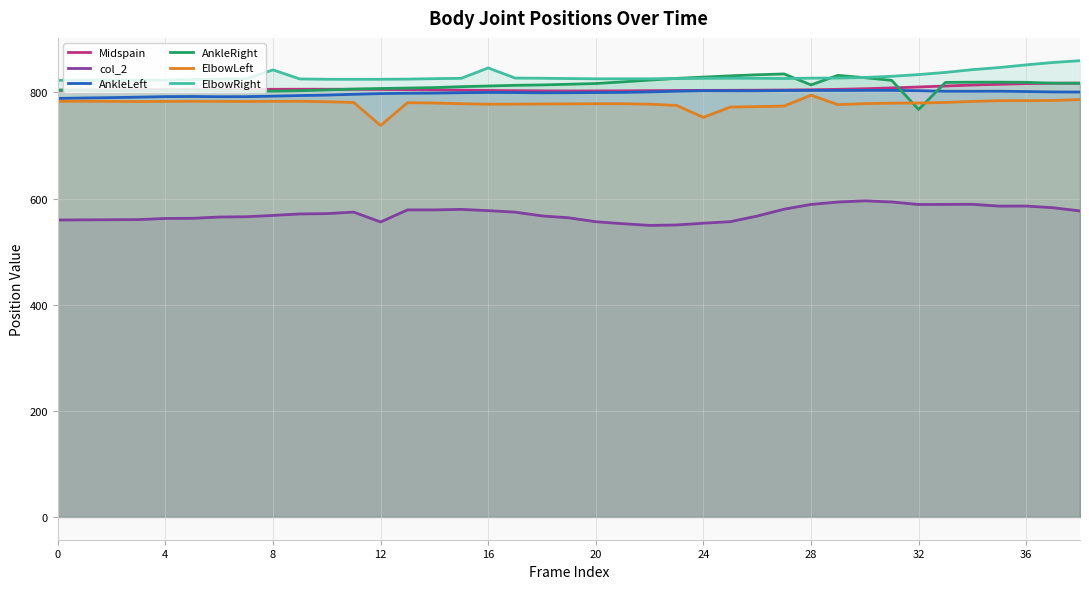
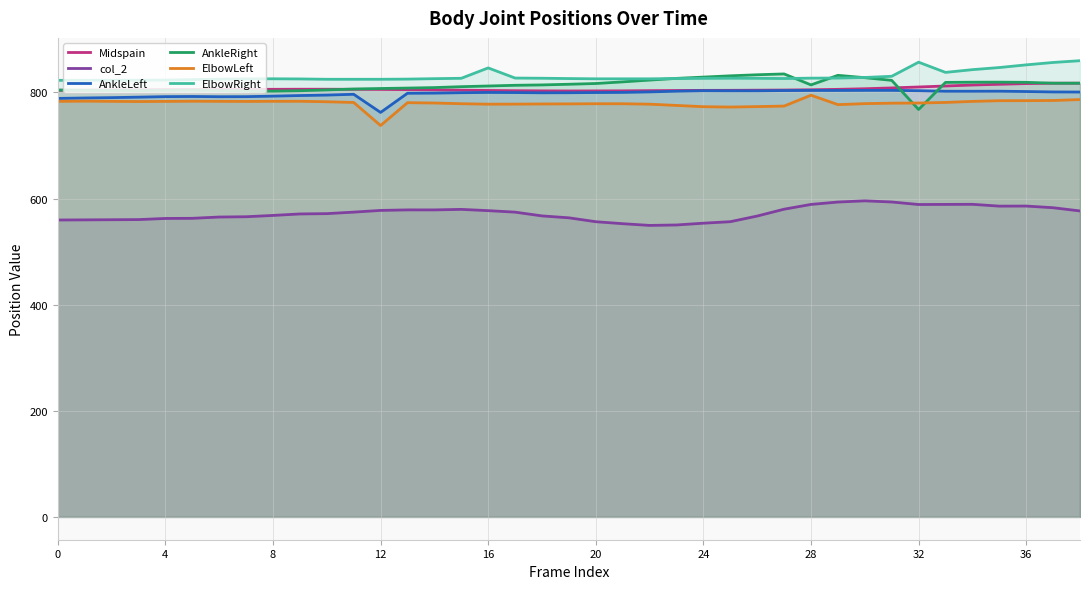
  {
    "Midspain": {
      "32": 810
    },
    "col_2": {
      "0": 560,
      "4": 560,
      "8": 570,
-     "12": 560,
+     "12": 580,
      "16": 580,
      "20": 560,
      "24": 550,
      "28": 590,
      "32": 590,
      "36": 590
    },
    "AnkleLeft": {
      "0": 790,
      "4": 790,
      "8": 790,
-     "12": 800,
+     "12": 760,
      "32": 800,
      "36": 800
    },
    "AnkleRight": {
      "16": 810,
      "20": 820,
      "28": 810,
      "32": 770
    },
    "ElbowLeft": {
      "0": 780,
      "4": 780,
      "8": 780,
      "12": 740,
      "16": 780,
      "20": 780,
-     "24": 750,
+     "24": 770,
      "28": 790,
      "32": 780,
      "36": 780
    },
    "ElbowRight": {
      "0": 820,
-     "8": 840,
+     "8": 830,
      "12": 820,
      "16": 850,
      "20": 830,
      "28": 830,
-     "32": 830,
+     "32": 860,
      "36": 850
    }
  }
